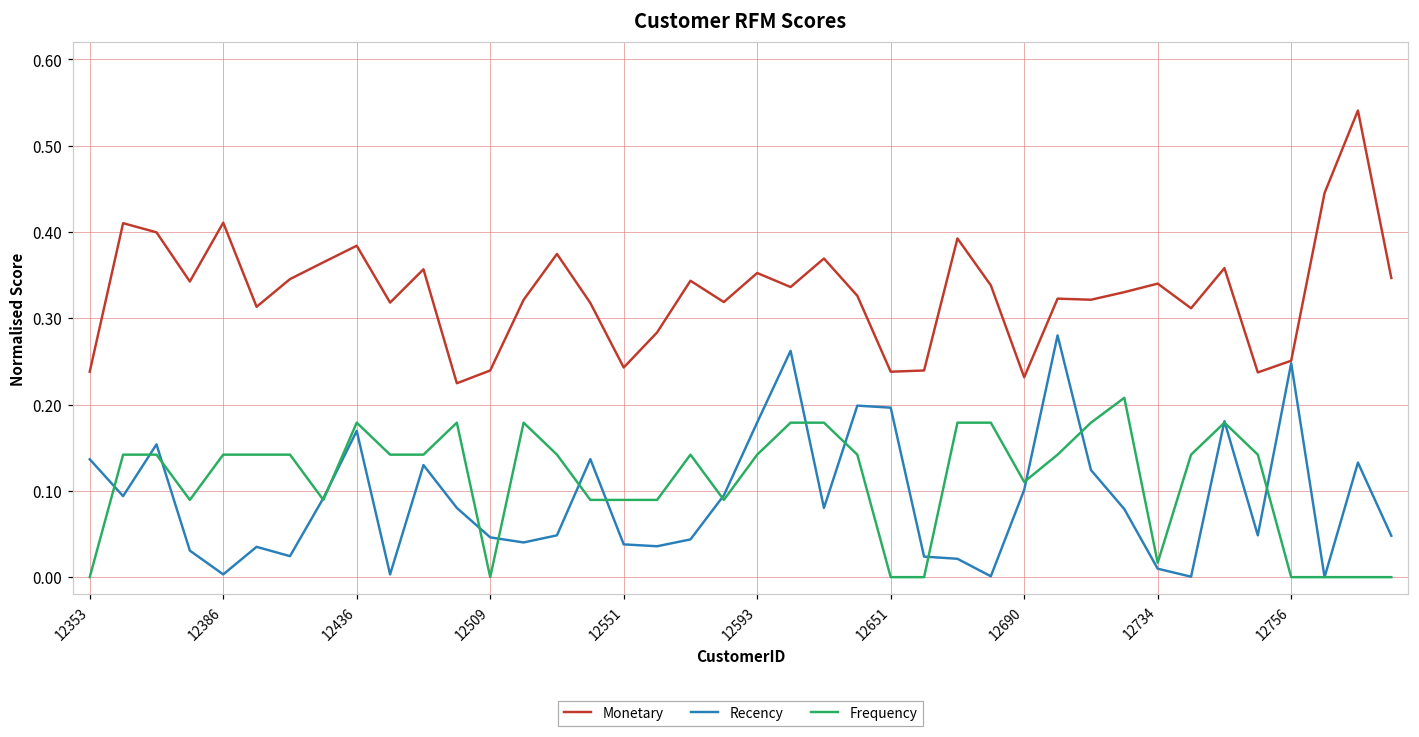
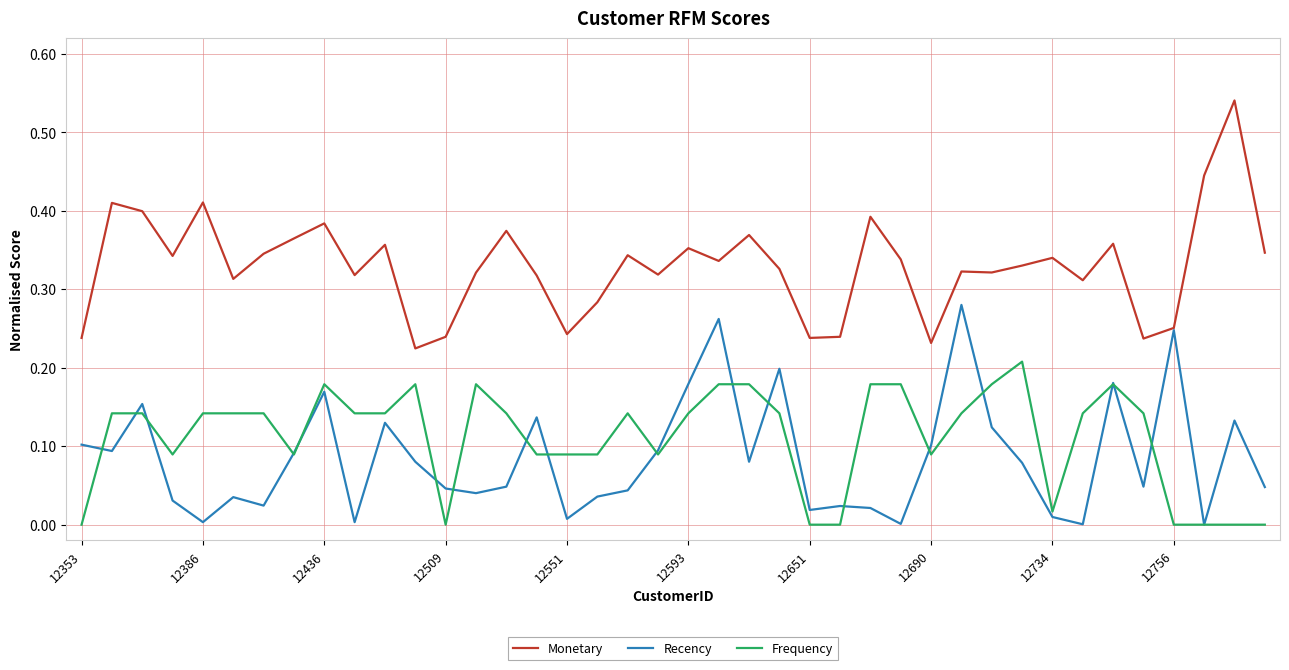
  {
    "Monetary": {
      "12353": 0.24,
      "12386": 0.41,
      "12436": 0.38,
      "12509": 0.24,
      "12551": 0.24,
      "12593": 0.35,
      "12651": 0.24,
      "12690": 0.23,
      "12734": 0.34
    },
    "Recency": {
-     "12353": 0.14,
+     "12353": 0.10,
      "12386": 0.00,
      "12436": 0.17,
      "12509": 0.05,
-     "12551": 0.04,
+     "12551": 0.01,
      "12593": 0.18,
-     "12651": 0.20,
+     "12651": 0.02,
      "12690": 0.10,
      "12734": 0.01
    },
    "Frequency": {
      "12353": 0.00,
      "12386": 0.14,
      "12436": 0.18,
      "12509": 0.00,
      "12551": 0.09,
      "12593": 0.14,
      "12651": 0.00,
-     "12690": 0.11,
+     "12690": 0.09,
      "12734": 0.02,
      "12756": 0.00
    }
  }
